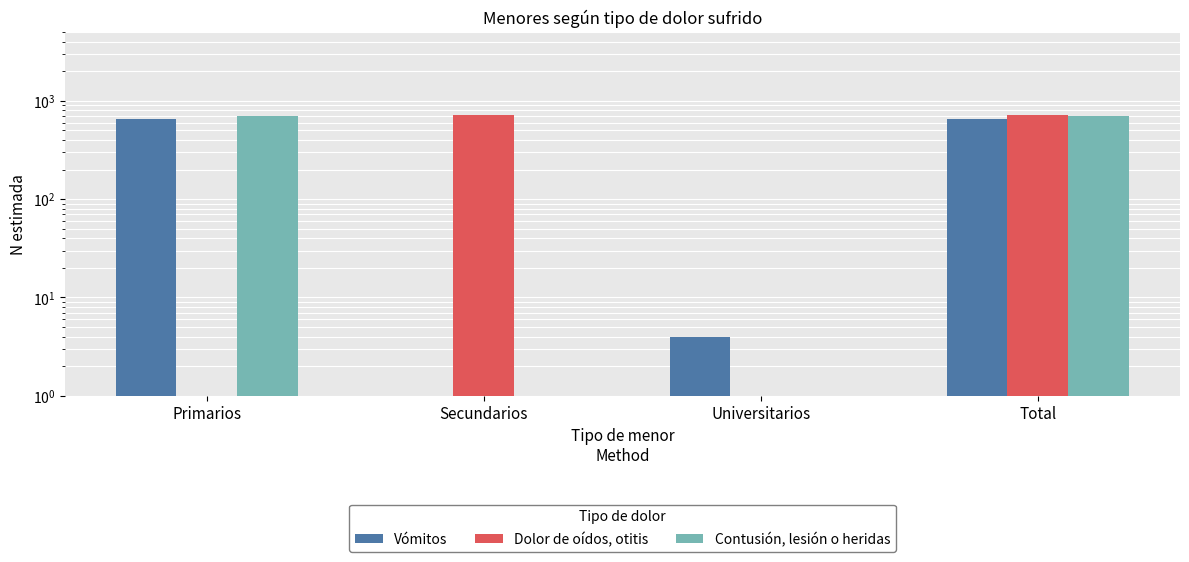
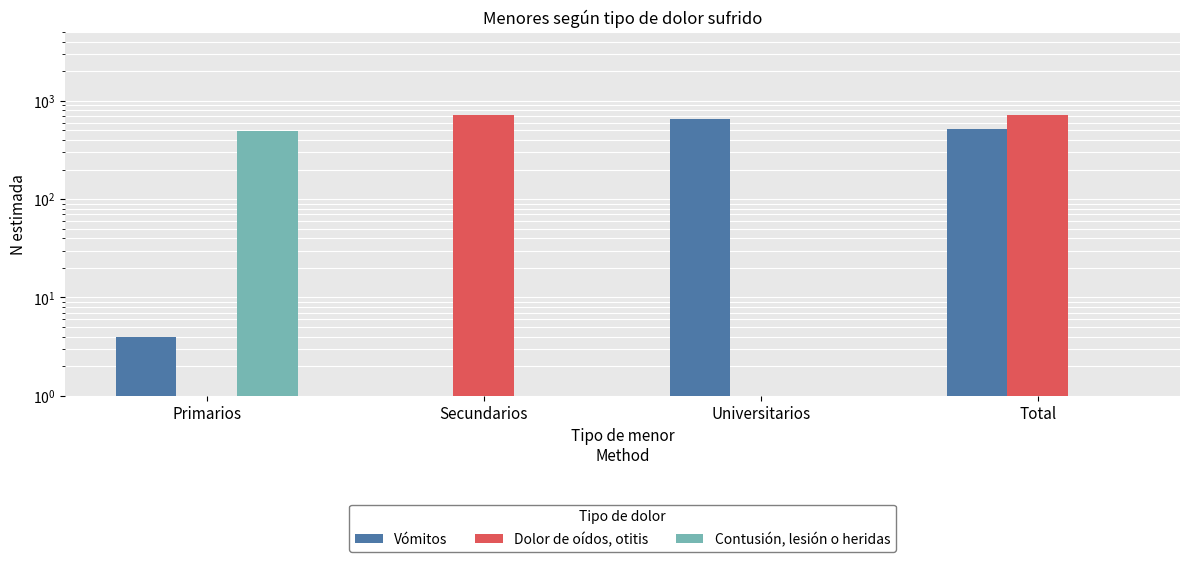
  {
    "Vómitos": {
-     "Primarios": 700,
-     "Universitarios": 4,
-     "Total": 700
+     "Primarios": 4,
+     "Universitarios": 700,
+     "Total": 500
    },
    "Dolor de oídos, otitis": {
      "Secundarios": 700,
      "Total": 700
    },
    "Contusión, lesión o heridas": {
-     "Primarios": 700,
-     "Total": 700
+     "Primarios": 500,
+     "Total": 1
    }
  }
